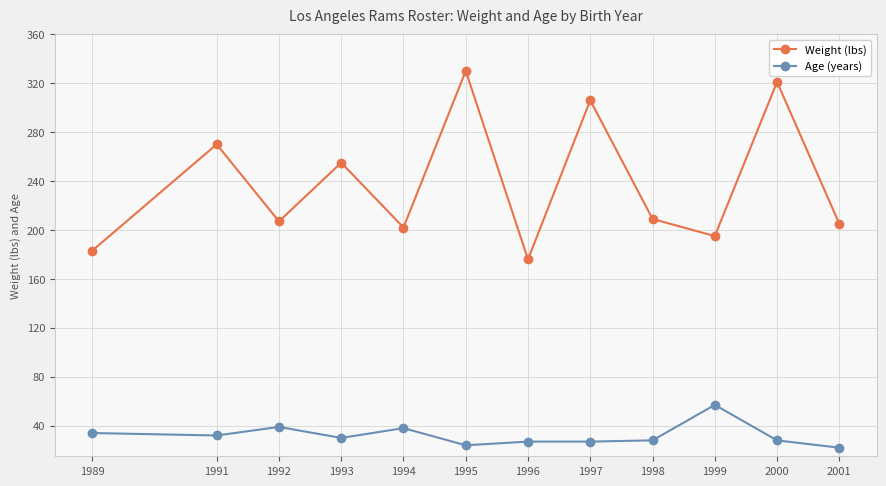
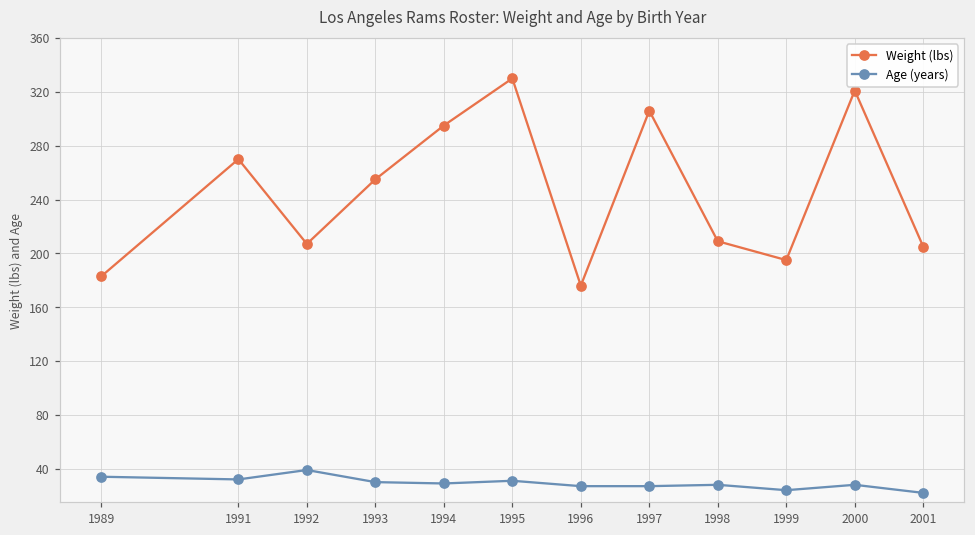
  {
    "Weight (lbs)": {
      "1989": 183,
      "1991": 270,
      "1992": 207,
      "1993": 255,
-     "1994": 202,
+     "1994": 295,
      "1995": 330,
      "1996": 176,
      "1997": 306,
      "1998": 209,
      "1999": 195,
      "2000": 321,
      "2001": 205
    },
    "Age (years)": {
      "1989": 34,
      "1991": 32,
      "1992": 39,
      "1993": 30,
-     "1994": 38,
-     "1995": 24,
+     "1994": 29,
+     "1995": 31,
      "1996": 27,
      "1997": 27,
      "1998": 28,
-     "1999": 57,
+     "1999": 24,
      "2000": 28,
      "2001": 22
    }
  }
